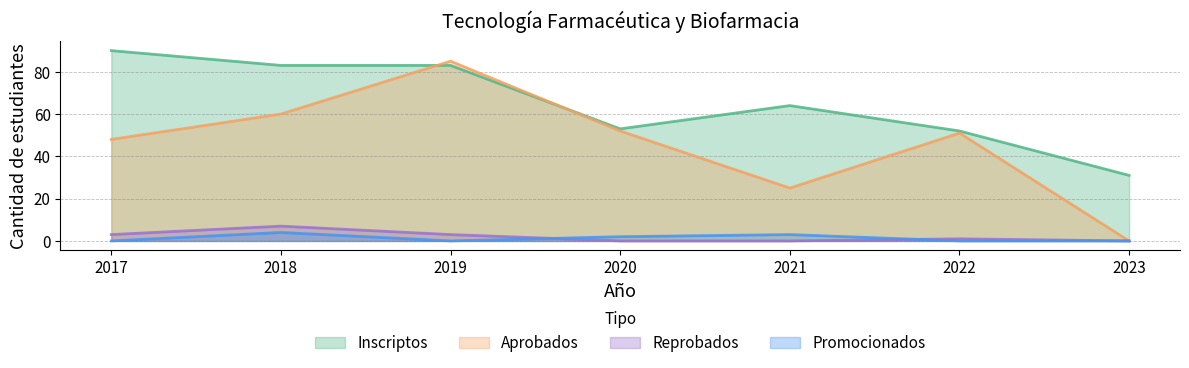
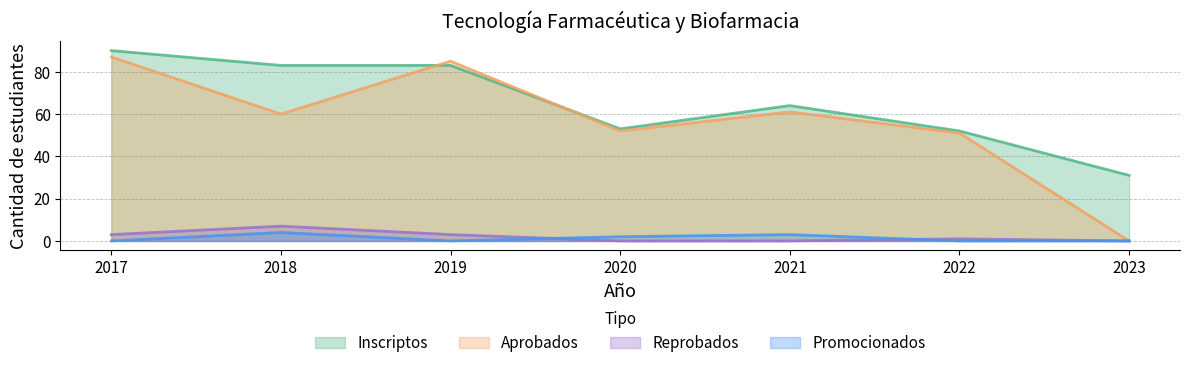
  {
    "Aprobados": {
-     "2017": 48,
+     "2017": 87,
      "2018": 60,
      "2019": 85,
-     "2021": 25
+     "2021": 61
    }
  }
